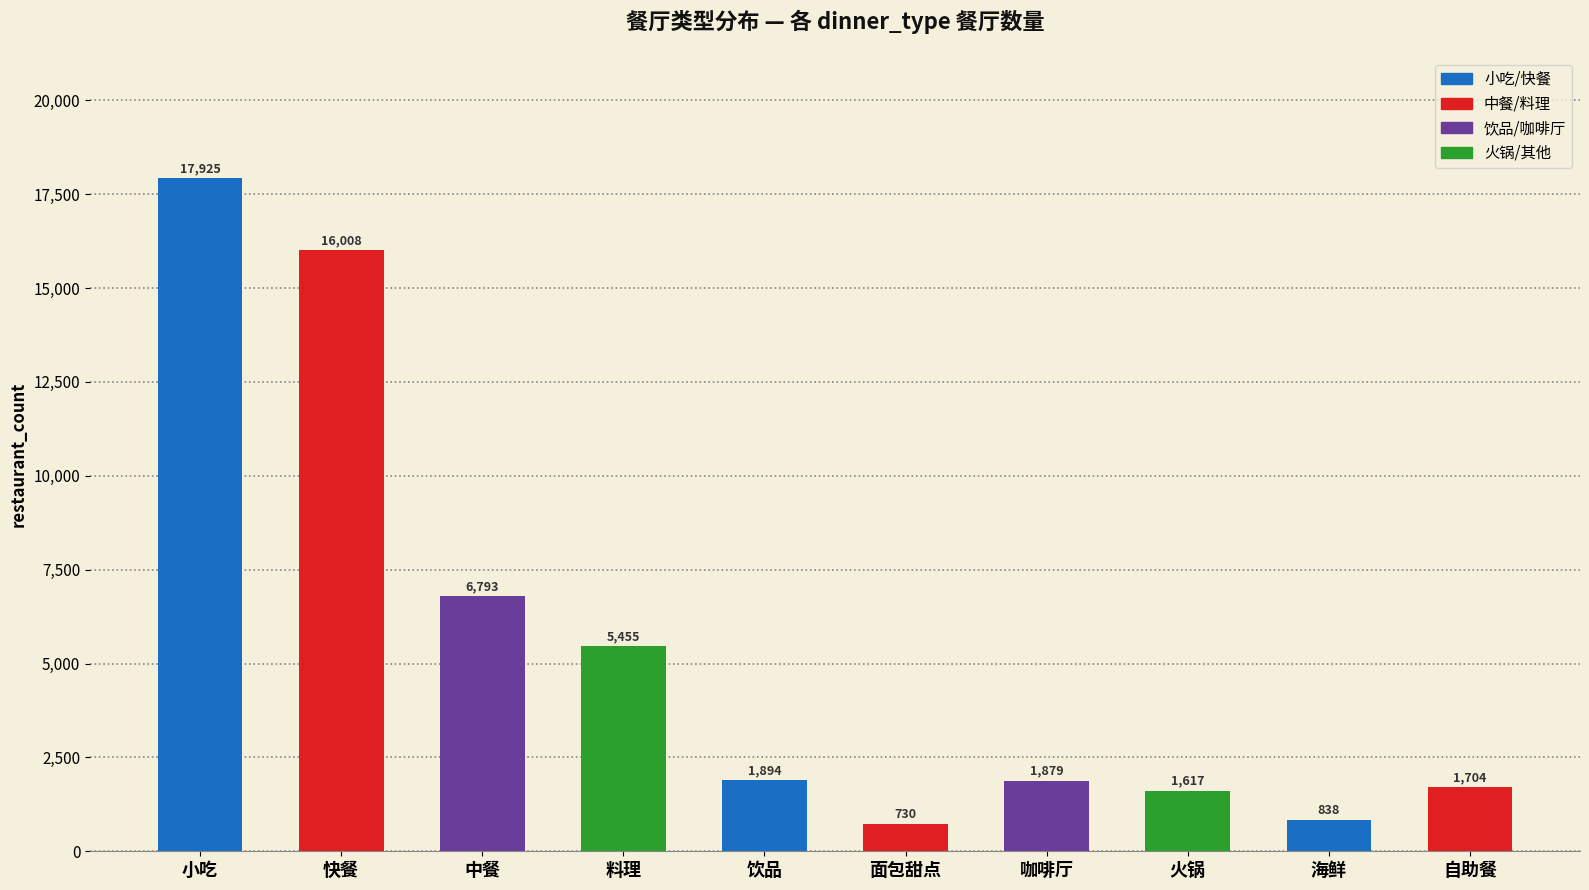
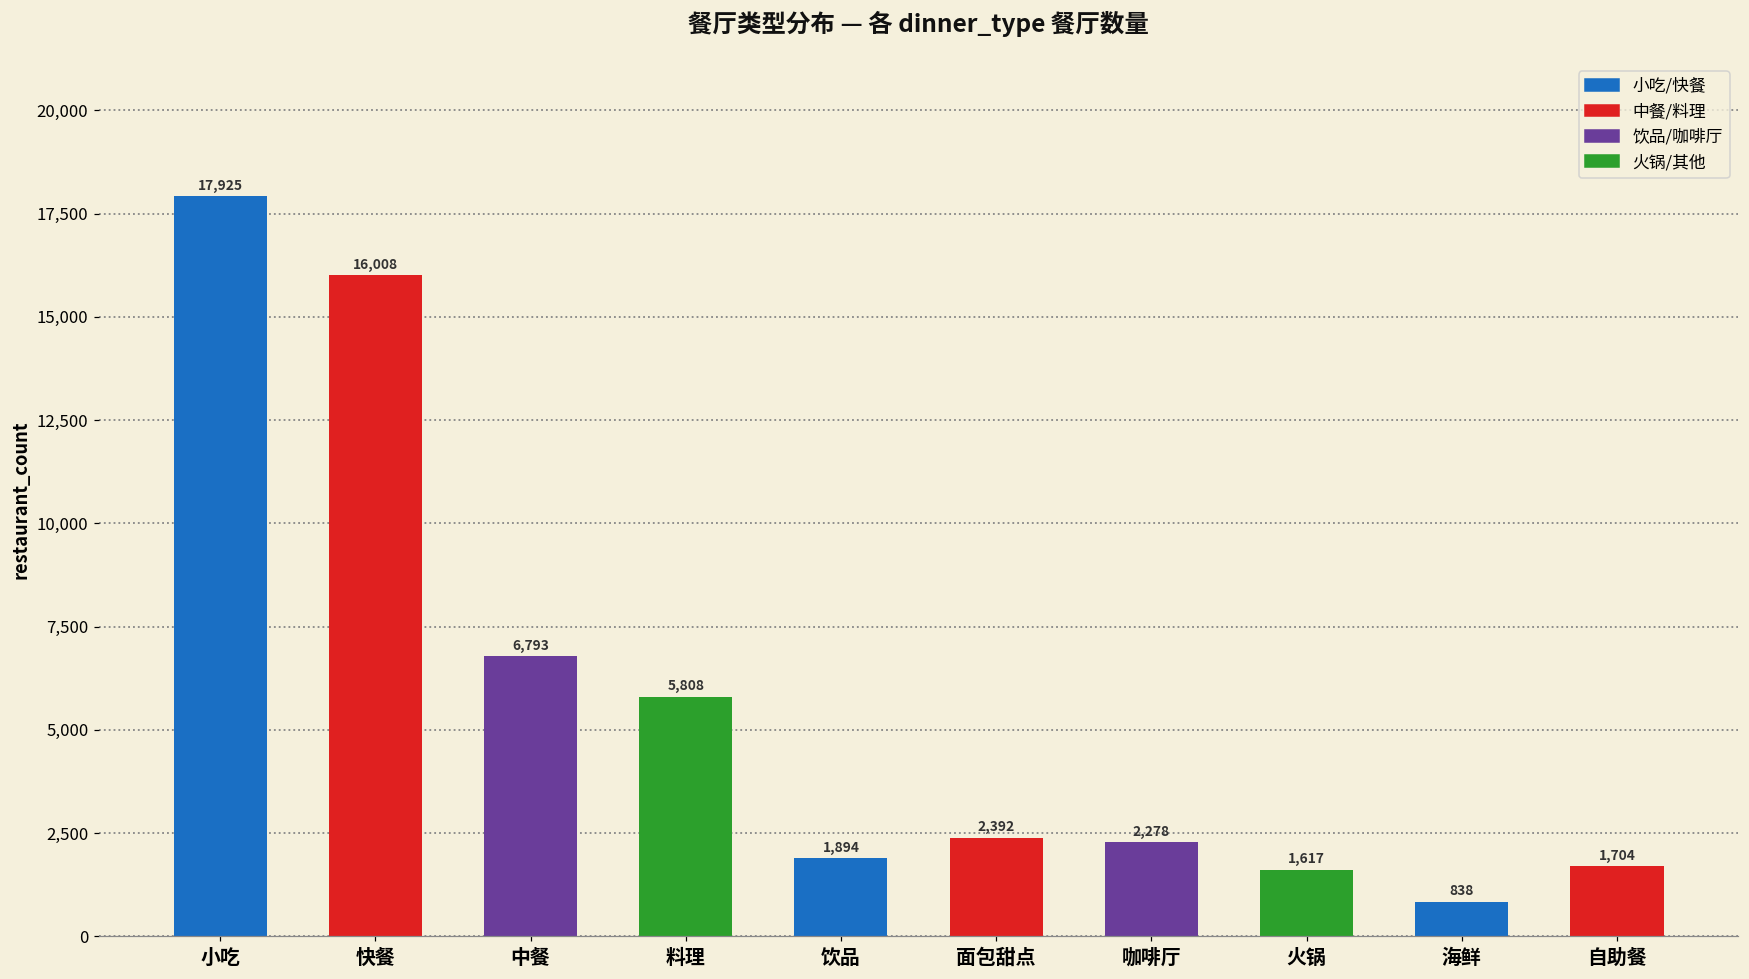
  {
    "小吃": "17,925",
    "快餐": "16,008",
    "中餐": "6,793",
-   "料理": "5,455",
+   "料理": "5,808",
    "饮品": "1,894",
-   "面包甜点": "730",
-   "咖啡厅": "1,879",
+   "面包甜点": "2,392",
+   "咖啡厅": "2,278",
    "火锅": "1,617",
    "海鲜": "838",
    "自助餐": "1,704"
  }
